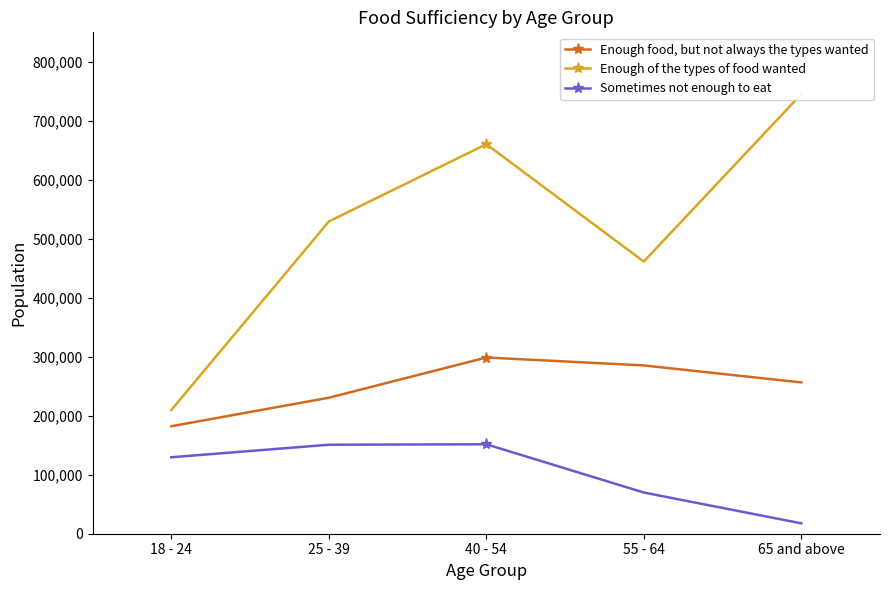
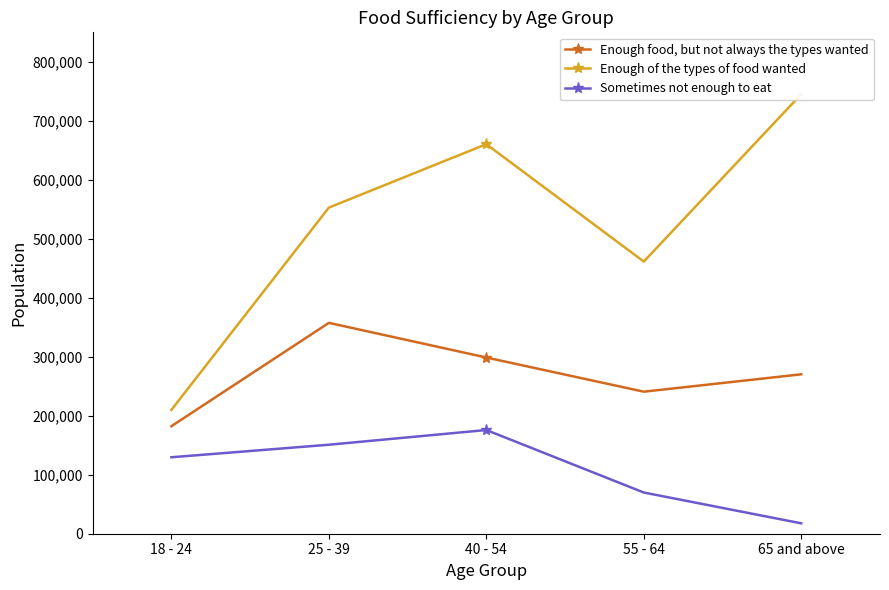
  {
    "Enough food, but not always the types wanted": {
      "18 - 24": "180,000",
-     "25 - 39": "230,000",
+     "25 - 39": "360,000",
      "40 - 54": "300,000",
-     "55 - 64": "290,000",
-     "65 and above": "260,000"
+     "55 - 64": "240,000",
+     "65 and above": "270,000"
    },
    "Enough of the types of food wanted": {
      "18 - 24": "210,000",
-     "25 - 39": "530,000",
+     "25 - 39": "550,000",
      "40 - 54": "660,000",
      "55 - 64": "460,000"
    },
    "Sometimes not enough to eat": {
      "18 - 24": "130,000",
      "25 - 39": "150,000",
-     "40 - 54": "150,000",
+     "40 - 54": "180,000",
      "55 - 64": "70,000",
      "65 and above": "20,000"
    }
  }
